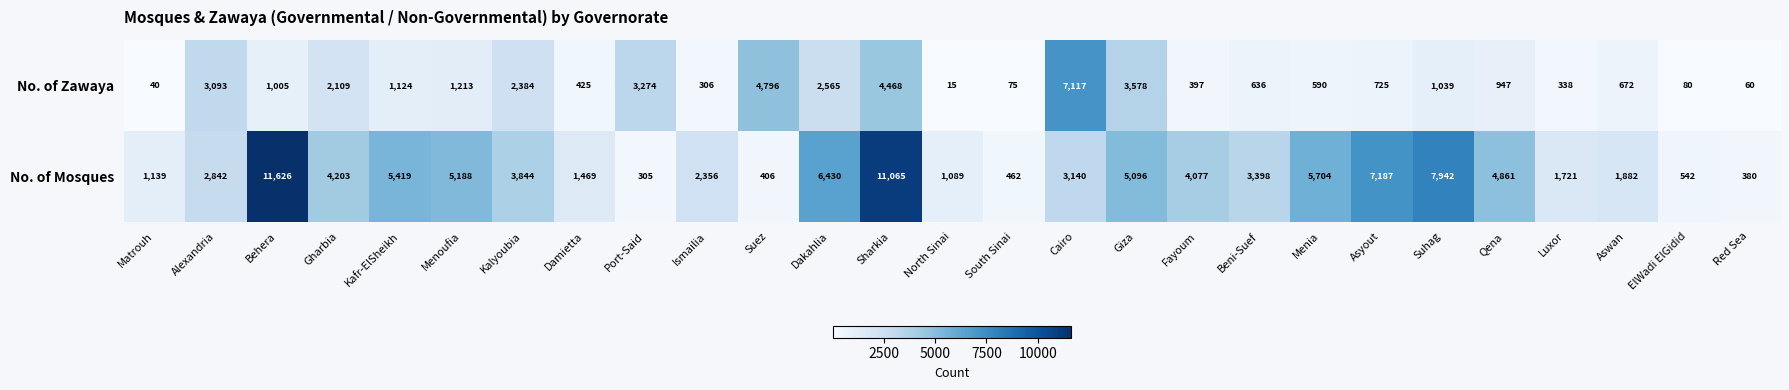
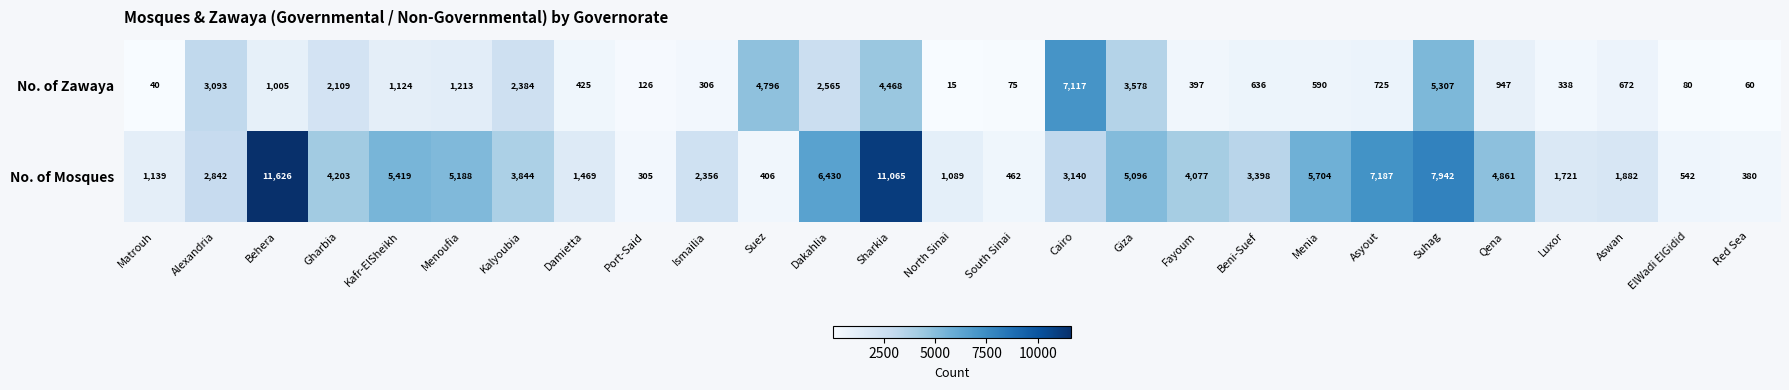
  {
    "No. of Zawaya": {
      "Matrouh": "40",
      "Alexandria": "3,093",
      "Behera": "1,005",
      "Gharbia": "2,109",
      "Kafr-ElSheikh": "1,124",
      "Menoufia": "1,213",
      "Kalyoubia": "2,384",
      "Damietta": "425",
-     "Port-Said": "3,274",
+     "Port-Said": "126",
      "Ismailia": "306",
      "Suez": "4,796",
      "Dakahlia": "2,565",
      "Sharkia": "4,468",
      "North Sinai": "15",
      "South Sinai": "75",
      "Cairo": "7,117",
      "Giza": "3,578",
      "Fayoum": "397",
      "Beni-Suef": "636",
      "Menia": "590",
      "Asyout": "725",
-     "Suhag": "1,039",
+     "Suhag": "5,307",
      "Qena": "947",
      "Luxor": "338",
      "Aswan": "672",
      "ElWadi ElGidid": "80",
      "Red Sea": "60"
    },
    "No. of Mosques": {
      "Matrouh": "1,139",
      "Alexandria": "2,842",
      "Behera": "11,626",
      "Gharbia": "4,203",
      "Kafr-ElSheikh": "5,419",
      "Menoufia": "5,188",
      "Kalyoubia": "3,844",
      "Damietta": "1,469",
      "Port-Said": "305",
      "Ismailia": "2,356",
      "Suez": "406",
      "Dakahlia": "6,430",
      "Sharkia": "11,065",
      "North Sinai": "1,089",
      "South Sinai": "462",
      "Cairo": "3,140",
      "Giza": "5,096",
      "Fayoum": "4,077",
      "Beni-Suef": "3,398",
      "Menia": "5,704",
      "Asyout": "7,187",
      "Suhag": "7,942",
      "Qena": "4,861",
      "Luxor": "1,721",
      "Aswan": "1,882",
      "ElWadi ElGidid": "542",
      "Red Sea": "380"
    }
  }
